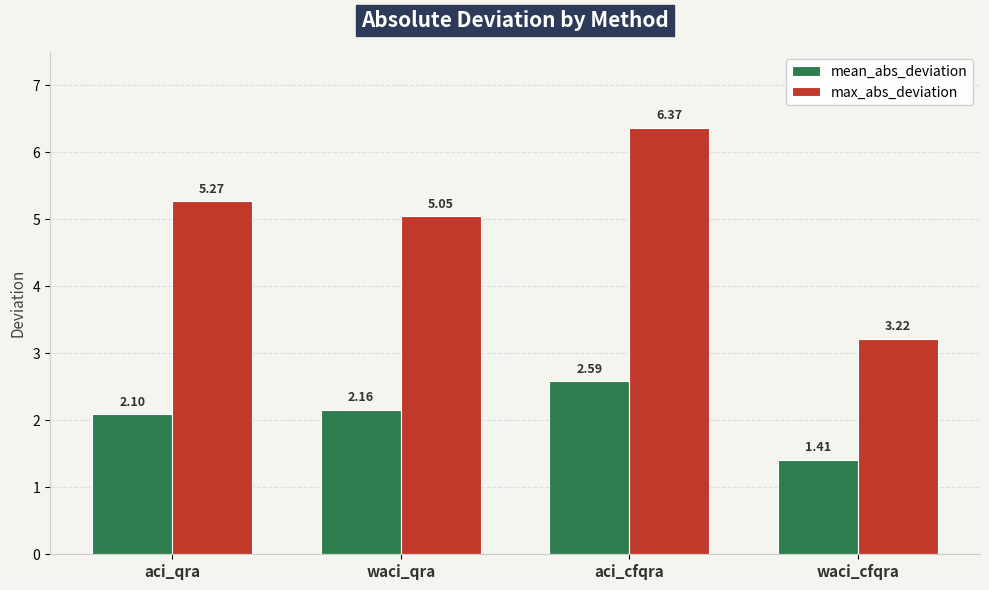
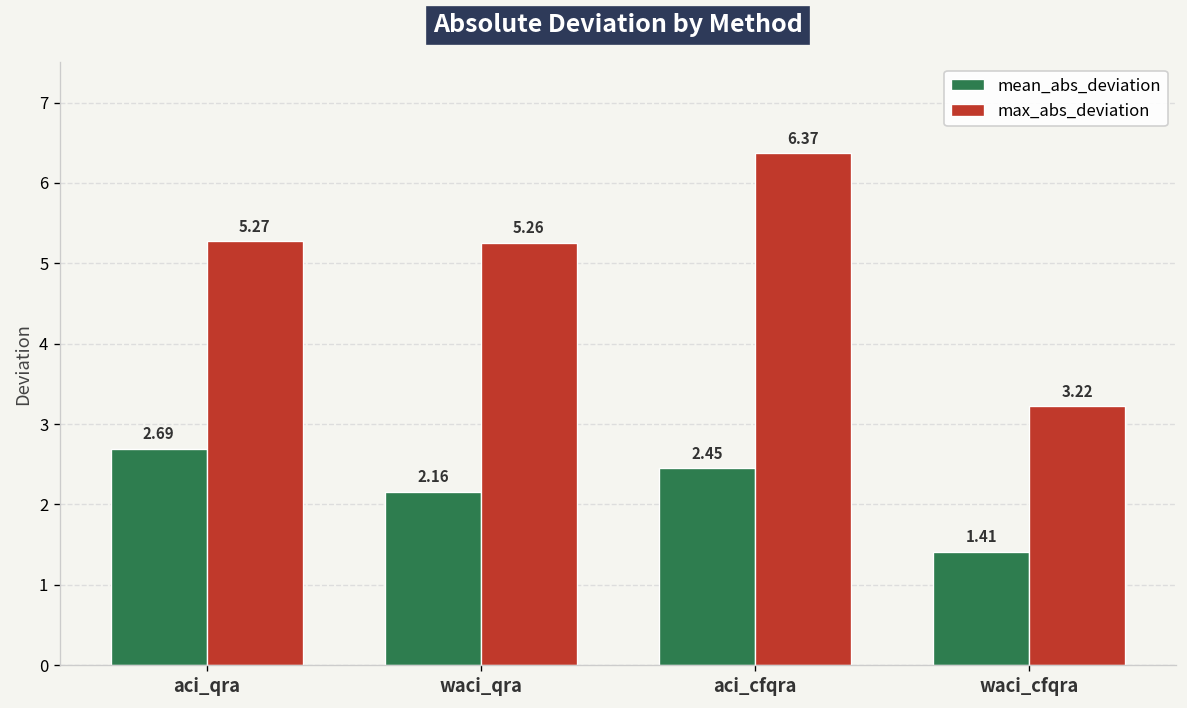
  {
    "mean_abs_deviation": {
-     "aci_qra": 2.10,
+     "aci_qra": 2.69,
      "waci_qra": 2.16,
-     "aci_cfqra": 2.59,
+     "aci_cfqra": 2.45,
      "waci_cfqra": 1.41
    },
    "max_abs_deviation": {
      "aci_qra": 5.27,
-     "waci_qra": 5.05,
+     "waci_qra": 5.26,
      "aci_cfqra": 6.37,
      "waci_cfqra": 3.22
    }
  }
